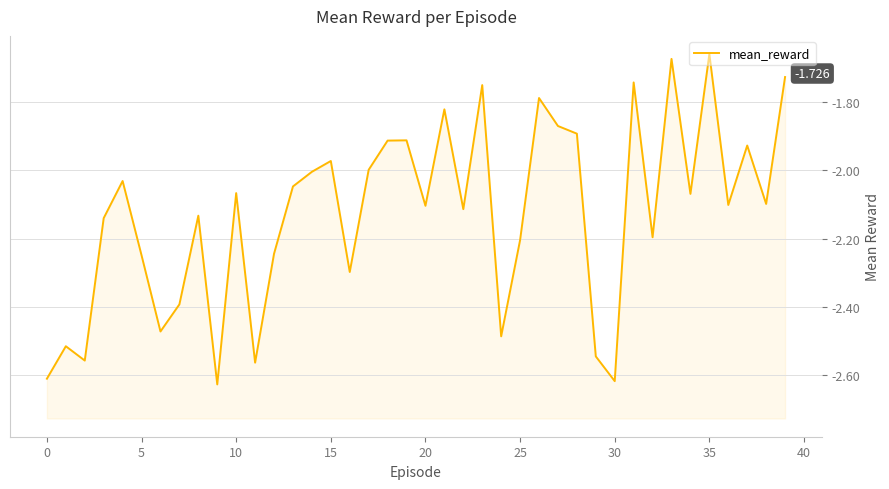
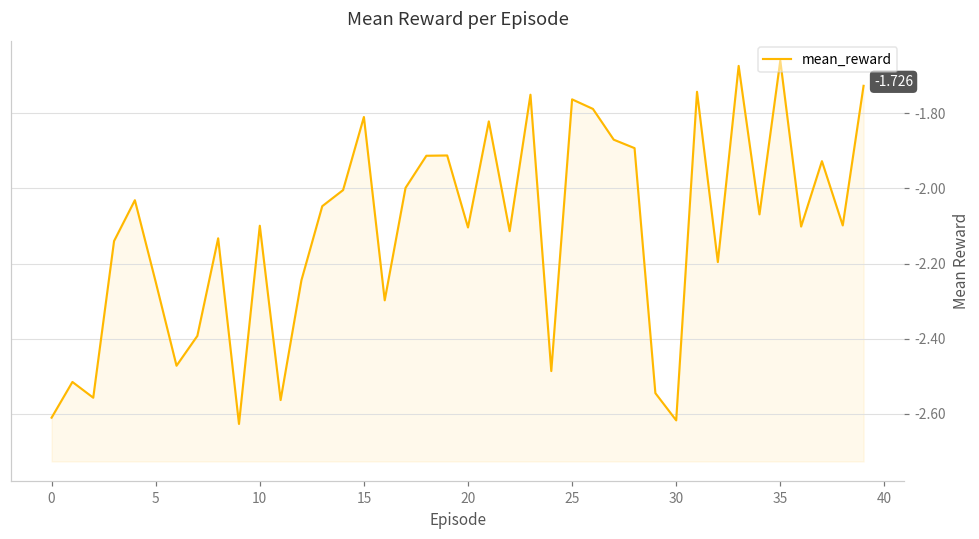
  {
    "0": -2.61,
    "5": -2.25,
-   "10": -2.07,
-   "15": -1.97,
+   "10": -2.10,
+   "15": -1.81,
    "20": -2.10,
-   "25": -2.20,
+   "25": -1.76,
    "30": -2.62
  }
